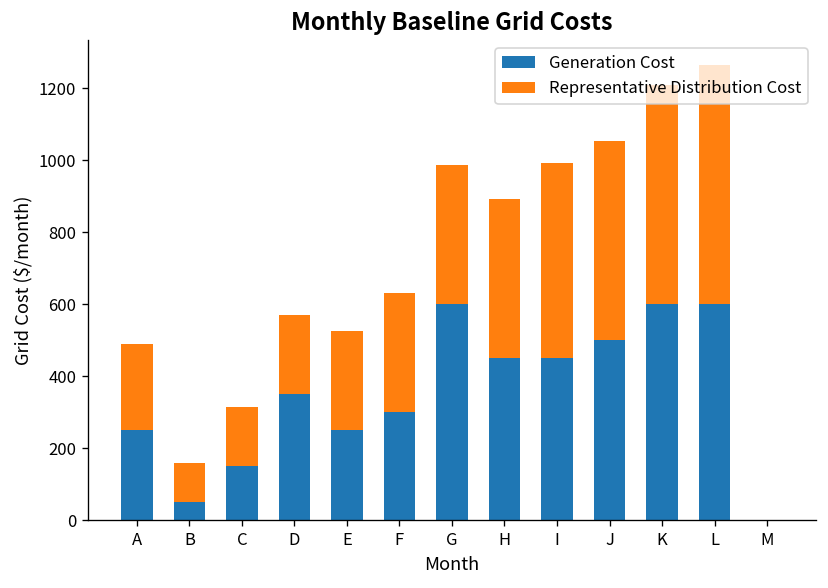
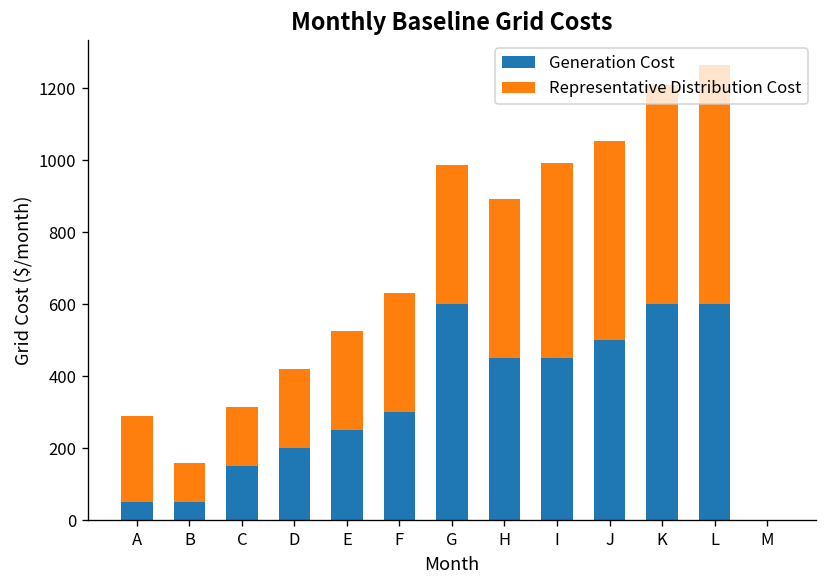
  {
    "Generation Cost": {
-     "A": 250,
+     "A": 50,
      "B": 50,
      "C": 150,
-     "D": 350,
+     "D": 200,
      "E": 250,
      "F": 300,
      "G": 600,
      "H": 450,
      "I": 450,
      "J": 500,
      "K": 600,
      "L": 600
    },
    "Representative Distribution Cost": {
      "A": 240,
      "B": 110,
      "C": 170,
      "D": 220,
      "E": 280,
      "F": 330,
      "G": 390,
      "H": 440,
      "I": 540,
      "J": 560
    }
  }
